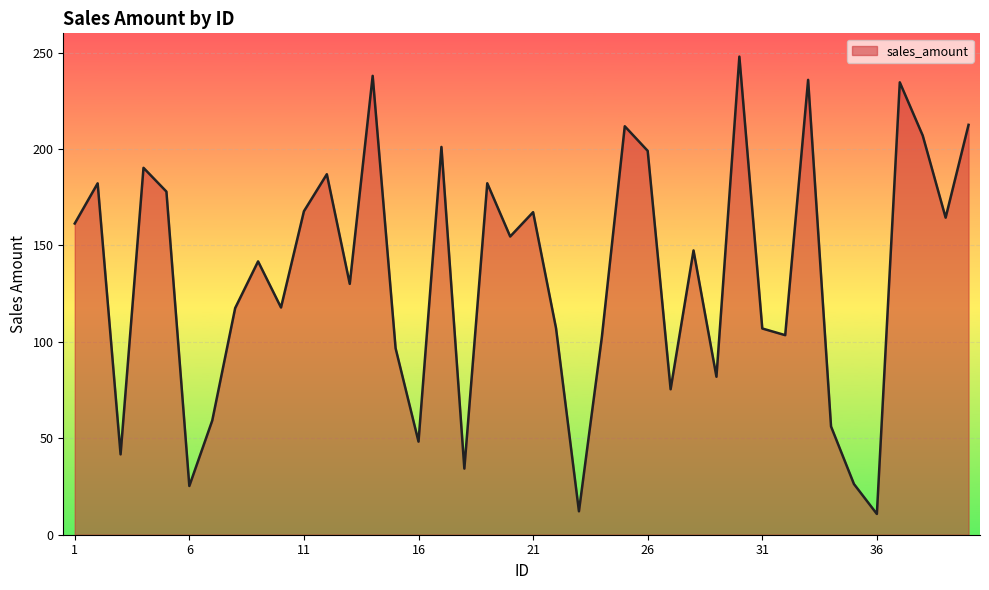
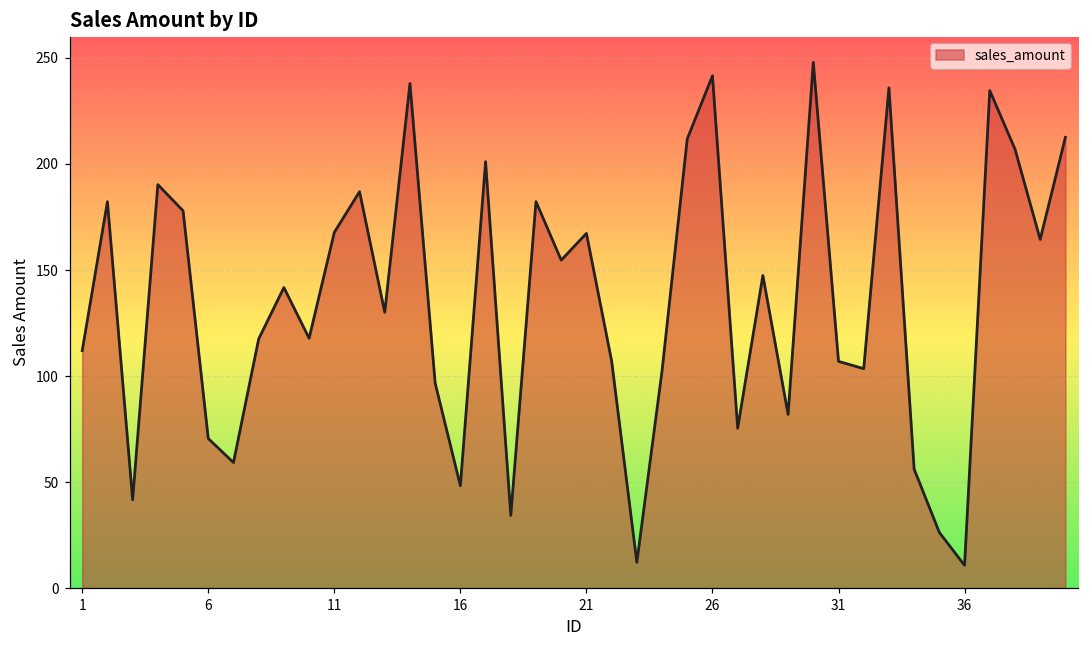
  {
-   "1": 161,
-   "6": 25,
+   "1": 112,
+   "6": 71,
    "11": 168,
    "16": 48,
    "21": 167,
-   "26": 199,
+   "26": 242,
    "31": 107,
    "36": 11
  }
